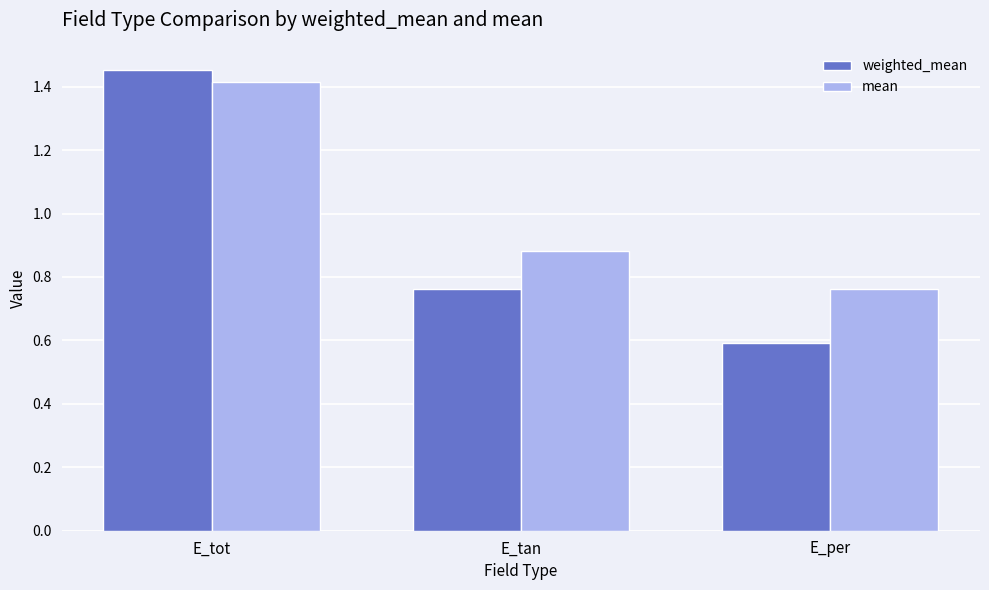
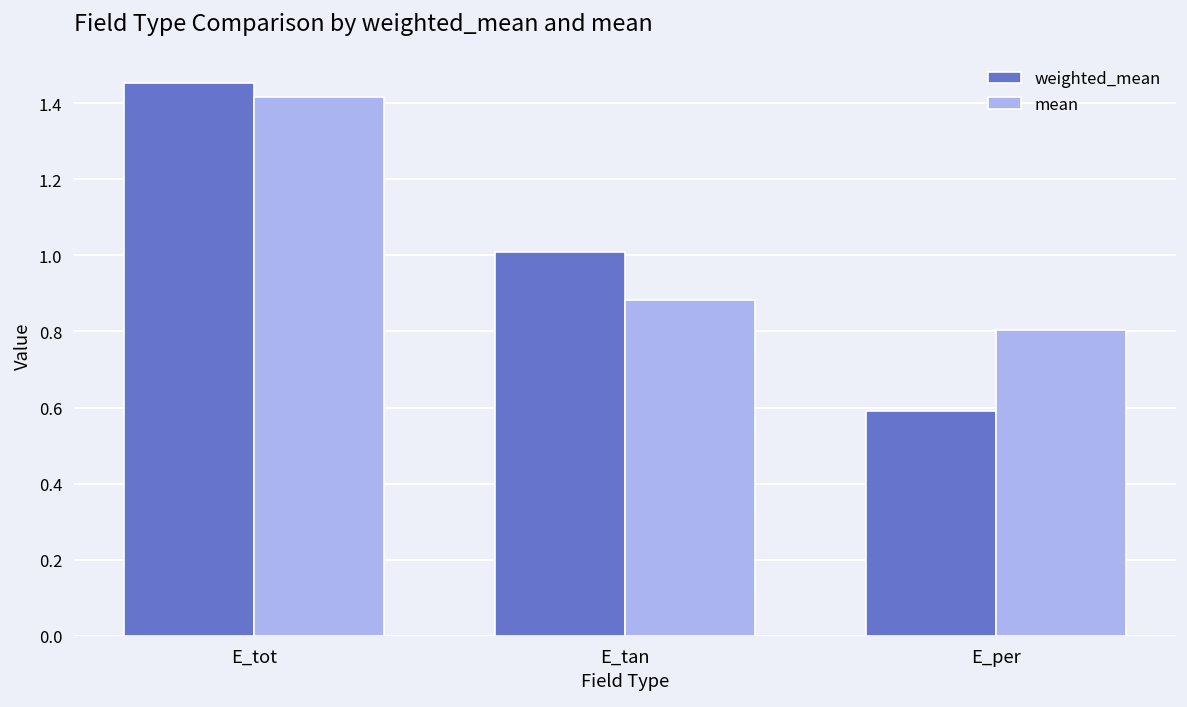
  {
    "weighted_mean": {
      "E_tot": 1.45,
-     "E_tan": 0.76,
+     "E_tan": 1.01,
      "E_per": 0.59
    },
    "mean": {
      "E_tot": 1.42,
      "E_tan": 0.88,
-     "E_per": 0.76
+     "E_per": 0.80
    }
  }
